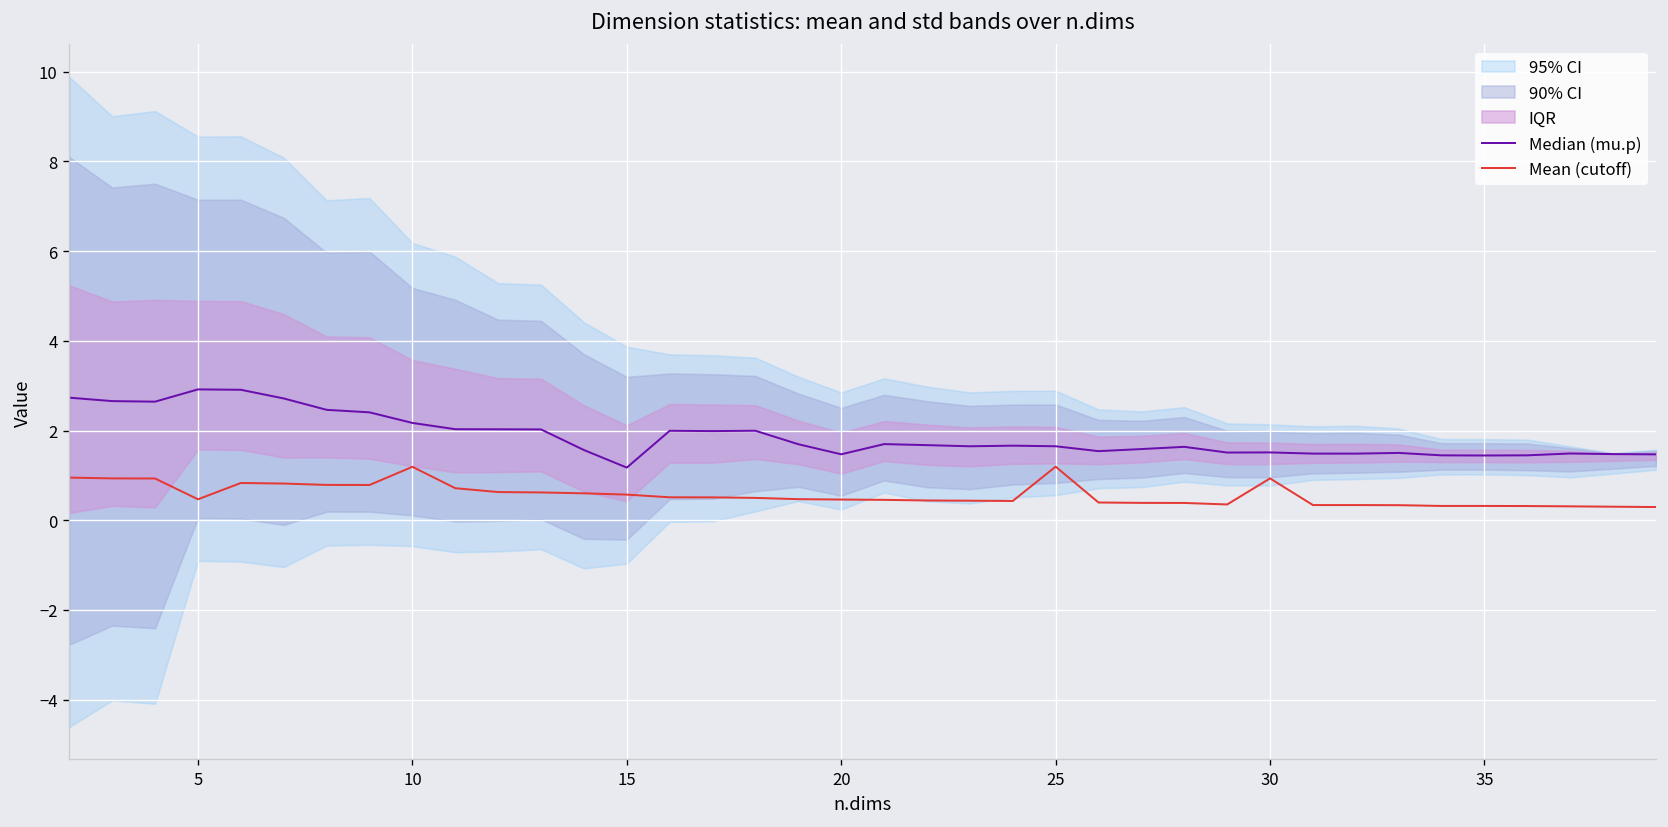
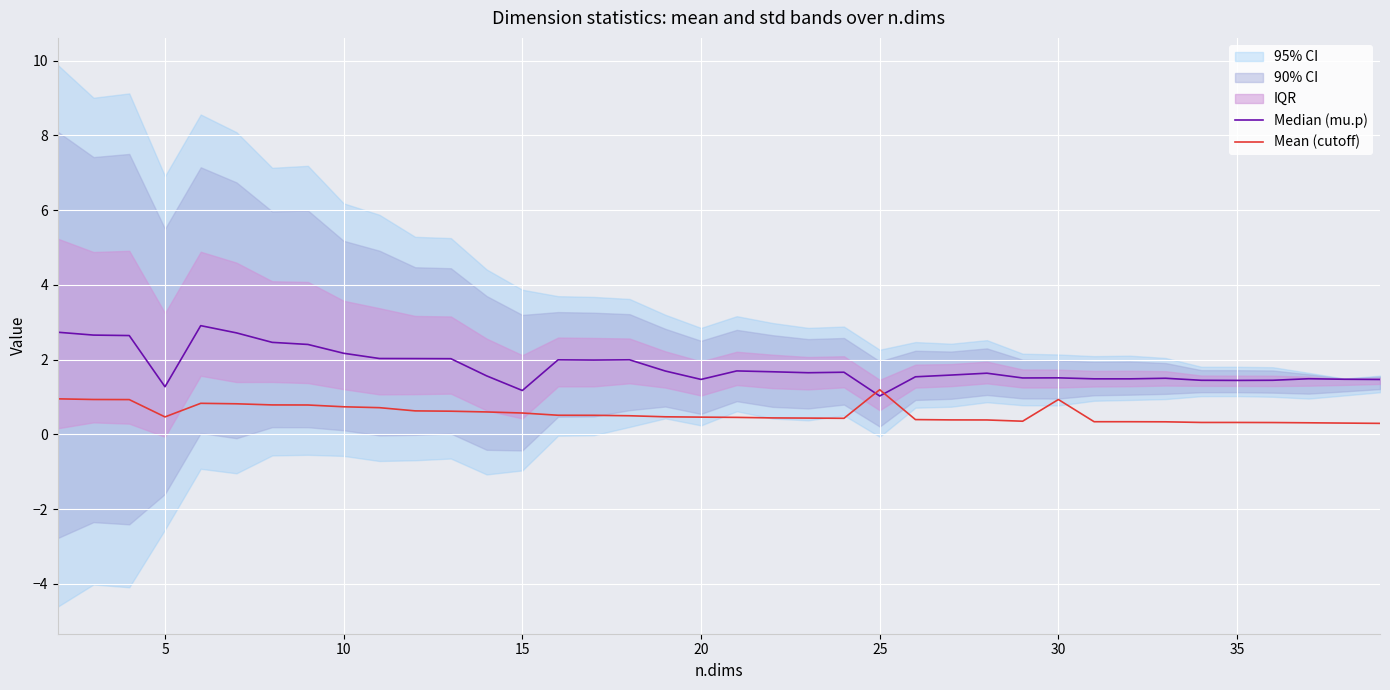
  {
    "Median (mu.p)": {
-     "5": 2.9,
+     "5": 1.3,
      "10": 2.2,
      "15": 1.2,
      "20": 1.5,
-     "25": 1.6,
+     "25": 1.0,
      "30": 1.5,
      "35": 1.4
    },
    "Mean (cutoff)": {
      "5": 0.5,
-     "10": 1.2,
+     "10": 0.7,
      "15": 0.6,
      "20": 0.5,
      "25": 1.2,
      "30": 0.9,
      "35": 0.3
    }
  }
